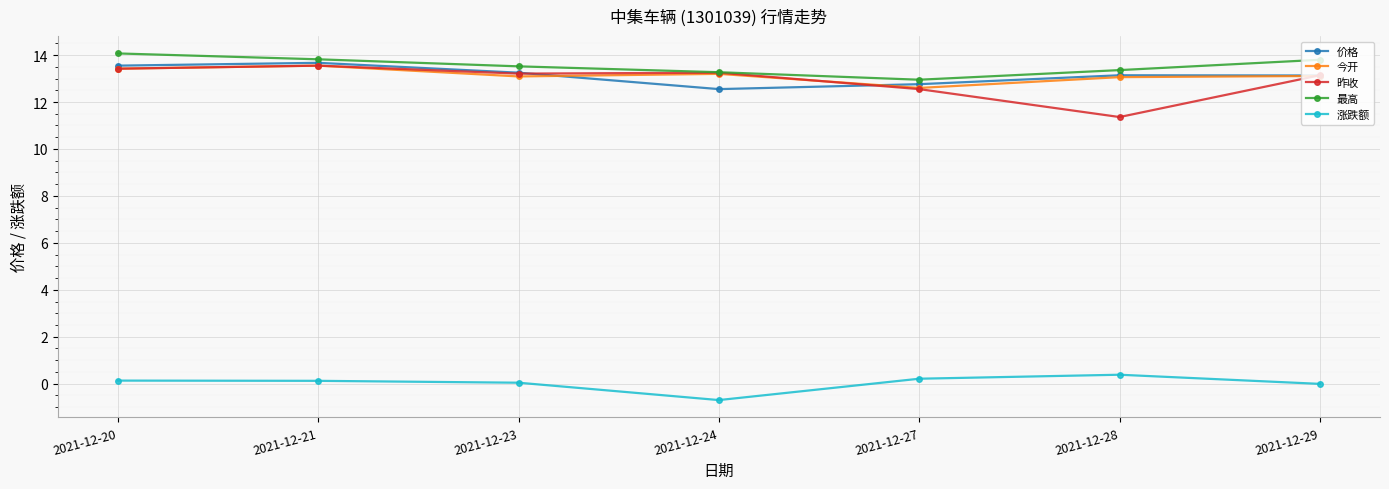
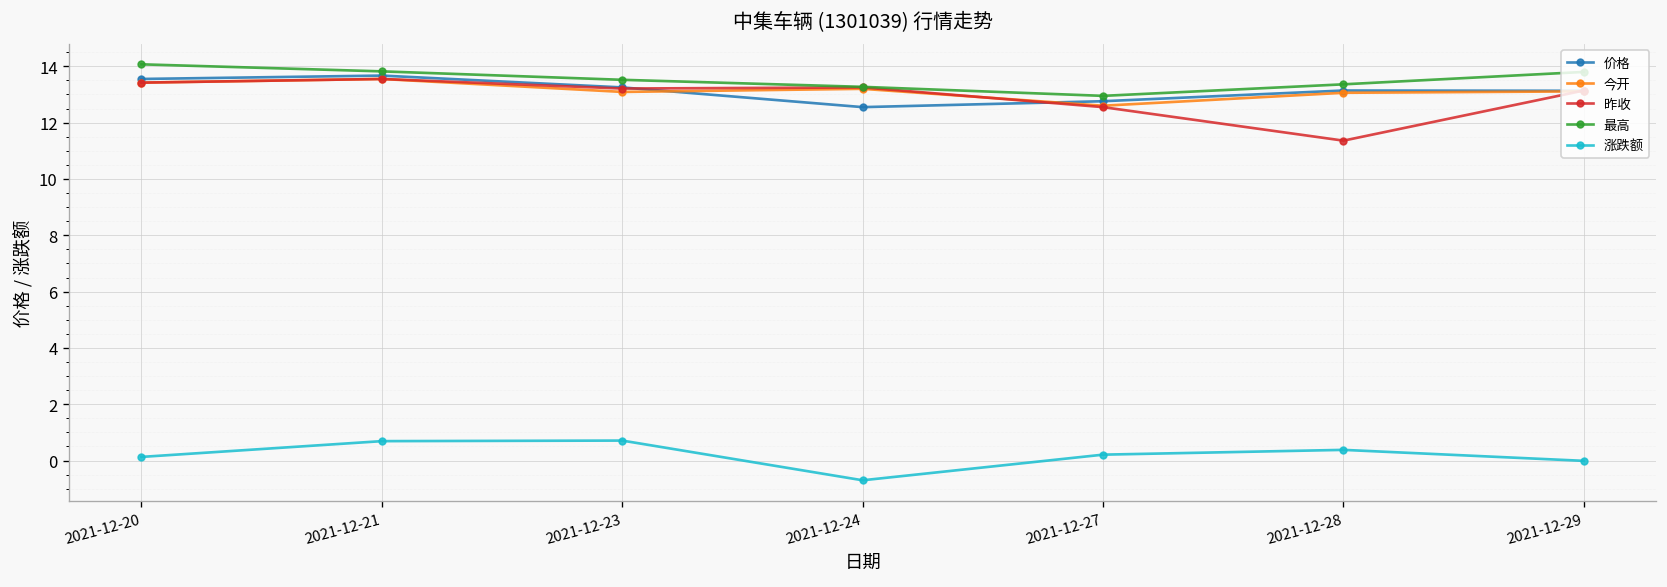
  {
    "价格": {
      "2021-12-20": 13.6,
      "2021-12-21": 13.7,
      "2021-12-24": 12.6,
      "2021-12-27": 12.8
    },
    "今开": {
      "2021-12-23": 13.1
    },
    "昨收": {
      "2021-12-28": 11.4
    },
    "最高": {
      "2021-12-20": 14.1,
      "2021-12-21": 13.8,
      "2021-12-23": 13.5,
      "2021-12-27": 13.0,
      "2021-12-28": 13.4
    },
    "涨跌额": {
      "2021-12-20": 0.1,
-     "2021-12-21": 0.1,
-     "2021-12-23": 0.0,
+     "2021-12-21": 0.7,
+     "2021-12-23": 0.7,
      "2021-12-24": -0.7,
      "2021-12-27": 0.2,
      "2021-12-28": 0.4,
      "2021-12-29": 0.0
    }
  }
